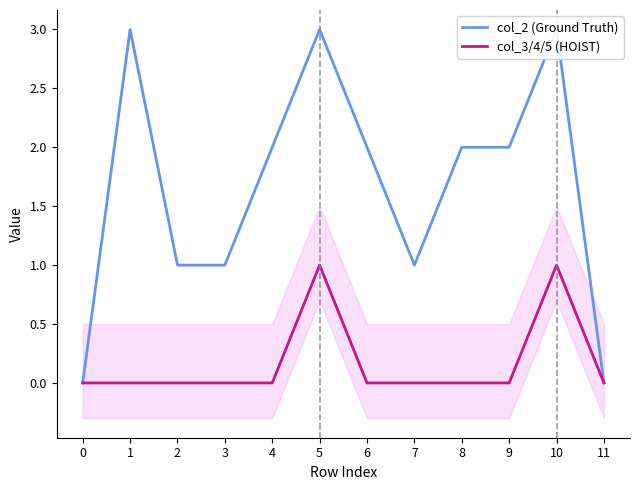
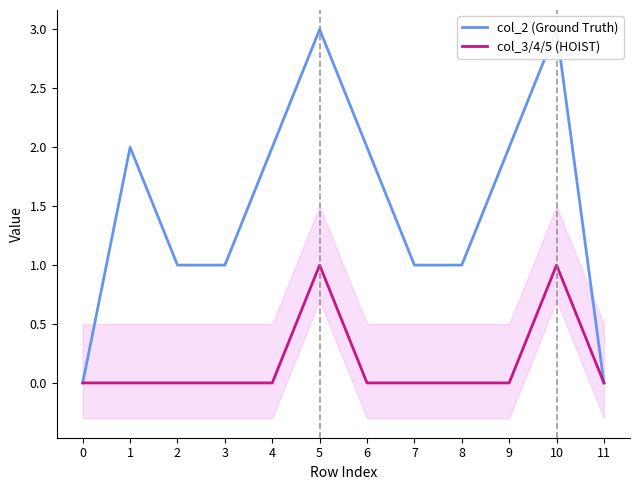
  {
    "col_2 (Ground Truth)": {
-     "1": 3,
+     "1": 2,
      "2": 1,
      "3": 1,
      "4": 2,
      "5": 3,
      "6": 2,
      "7": 1,
-     "8": 2,
+     "8": 1,
      "9": 2
    },
    "col_3/4/5 (HOIST)": {
      "1": 0,
      "2": 0,
      "3": 0,
      "4": 0,
      "5": 1,
      "6": 0,
      "7": 0,
      "8": 0,
      "9": 0,
      "10": 1
    }
  }
